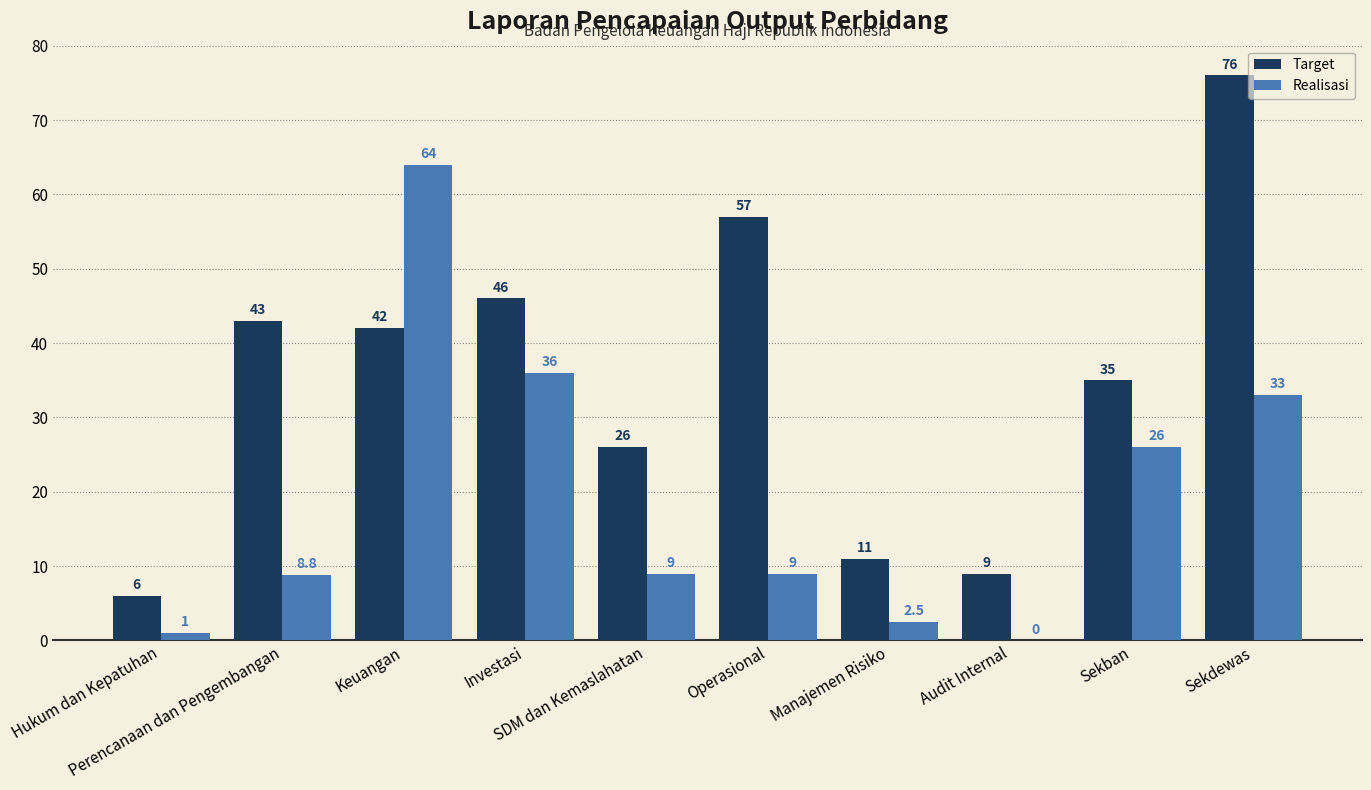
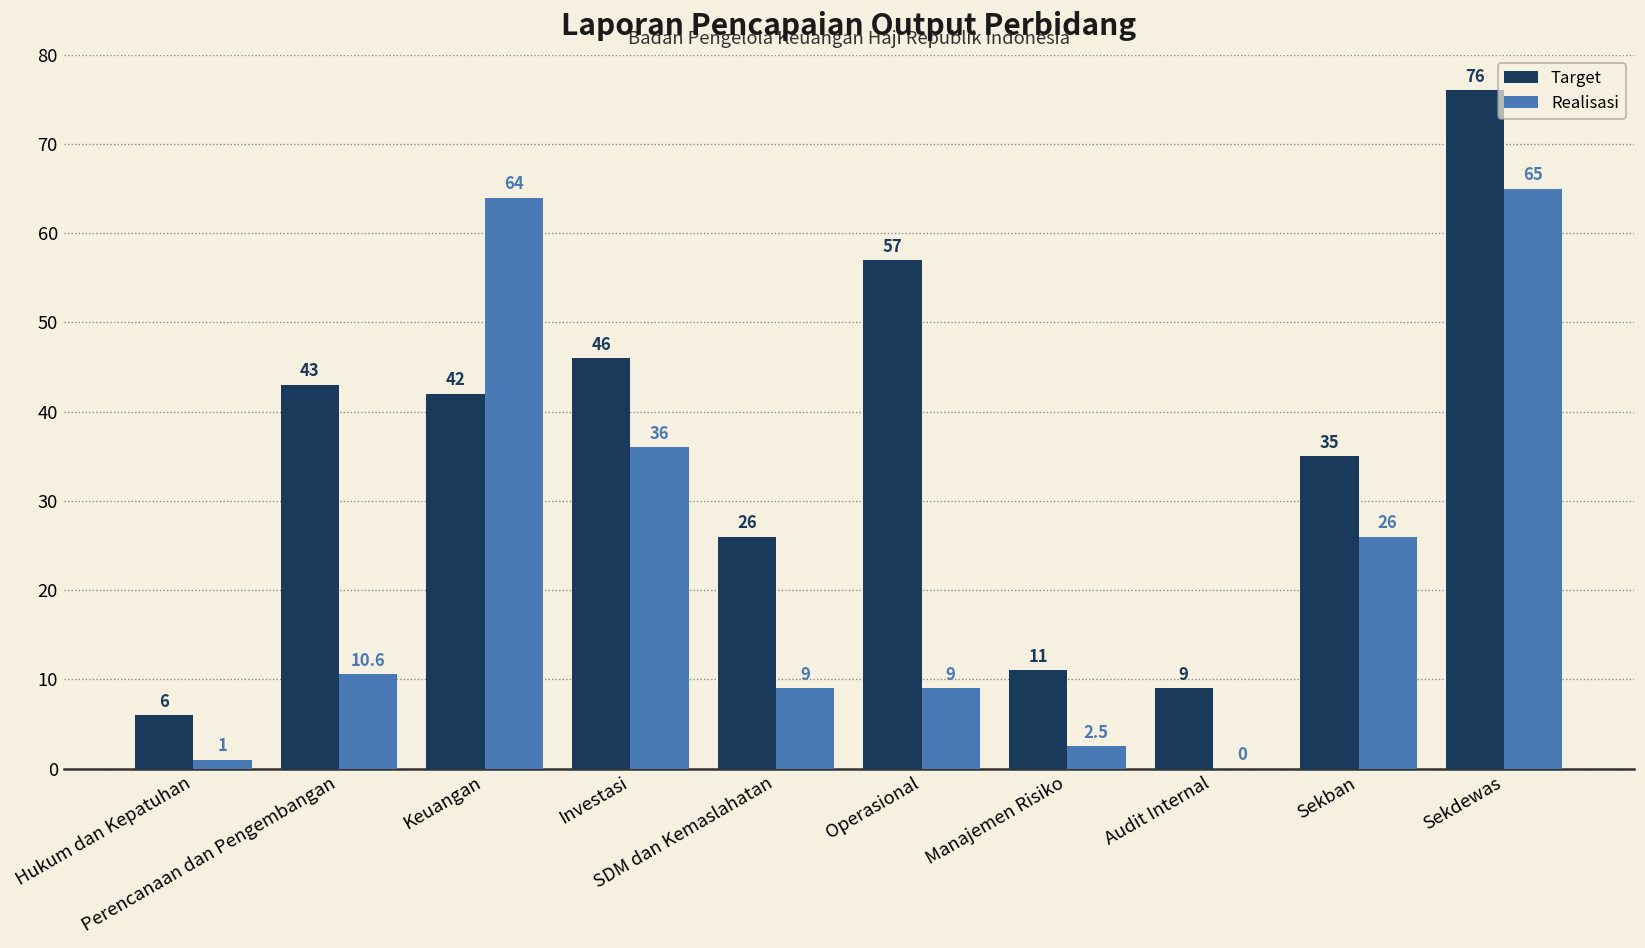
  {
    "Target": {
      "Hukum dan Kepatuhan": 6,
      "Perencanaan dan Pengembangan": 43,
      "Keuangan": 42,
      "Investasi": 46,
      "SDM dan Kemaslahatan": 26,
      "Operasional": 57,
      "Manajemen Risiko": 11,
      "Audit Internal": 9,
      "Sekban": 35,
      "Sekdewas": 76
    },
    "Realisasi": {
      "Hukum dan Kepatuhan": 1,
-     "Perencanaan dan Pengembangan": 8.8,
+     "Perencanaan dan Pengembangan": 10.6,
      "Keuangan": 64,
      "Investasi": 36,
      "SDM dan Kemaslahatan": 9,
      "Operasional": 9,
      "Manajemen Risiko": 2.5,
      "Audit Internal": 0,
      "Sekban": 26,
-     "Sekdewas": 33
+     "Sekdewas": 65
    }
  }
